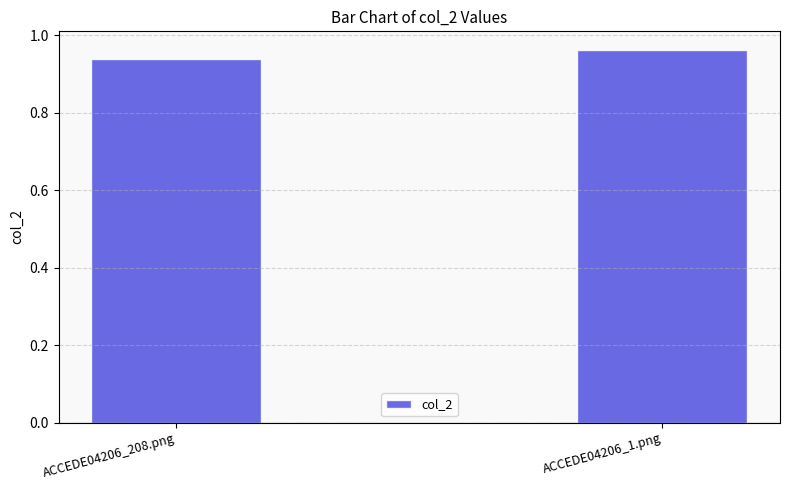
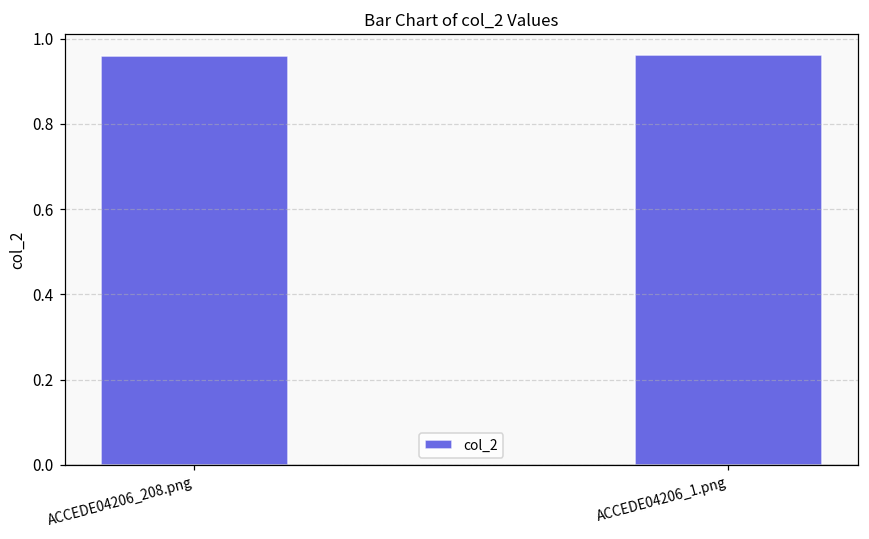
  {
-   "ACCEDE04206_208.png": 0.94,
+   "ACCEDE04206_208.png": 0.96,
    "ACCEDE04206_1.png": 0.96
  }
